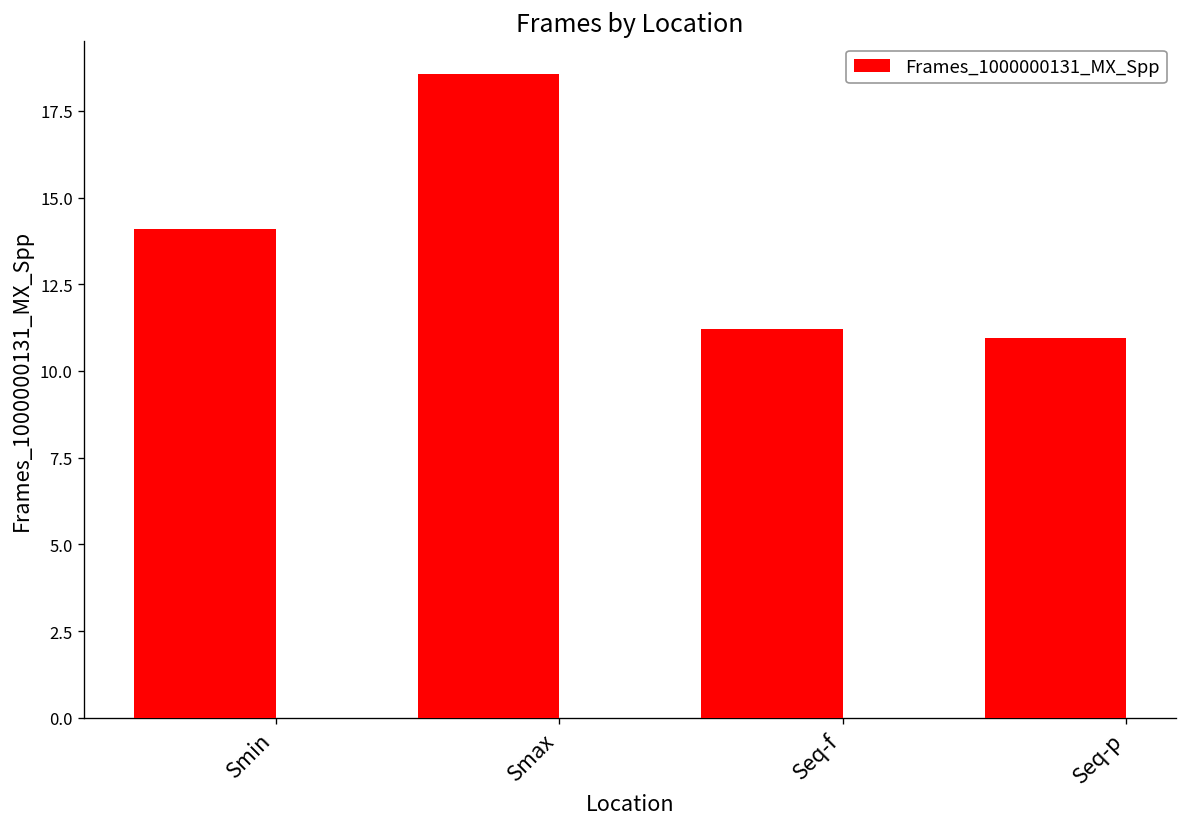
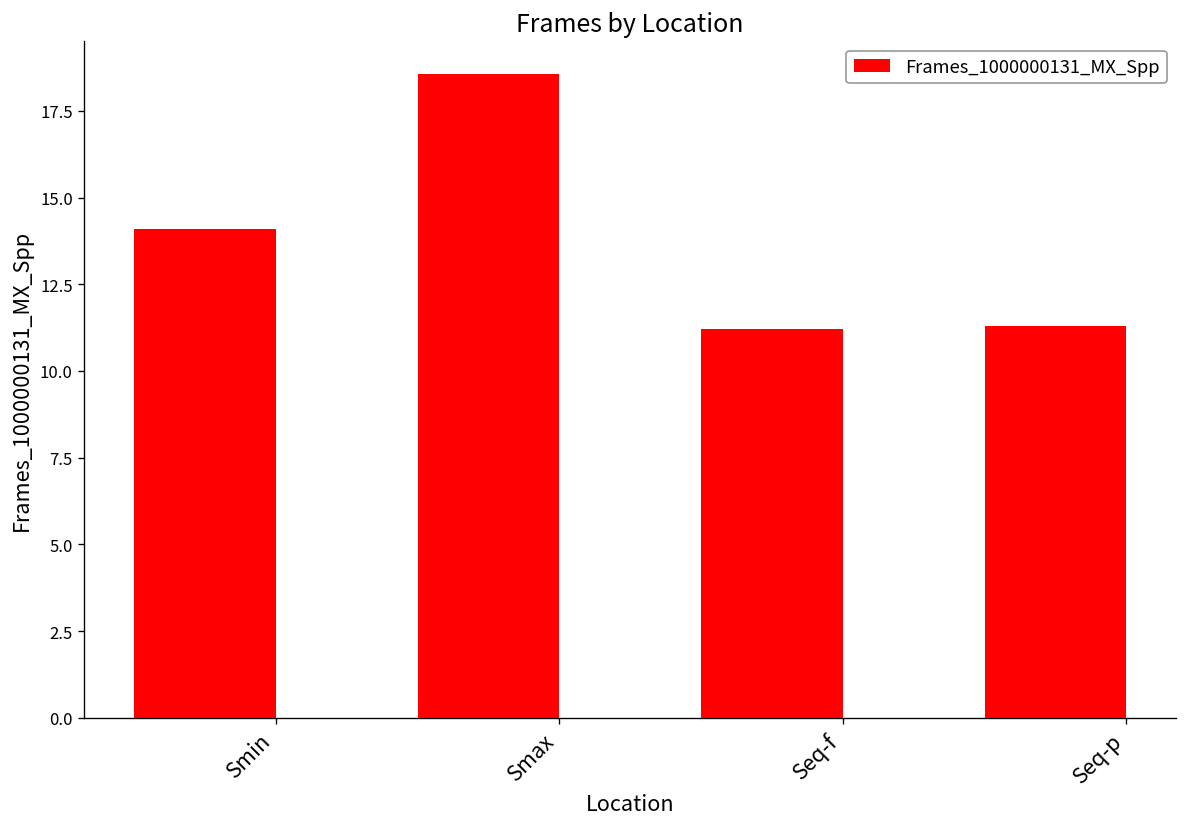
  {
    "Smin": 14.1,
    "Smax": 18.6,
    "Seq-f": 11.2,
-   "Seq-p": 10.9
+   "Seq-p": 11.3
  }
